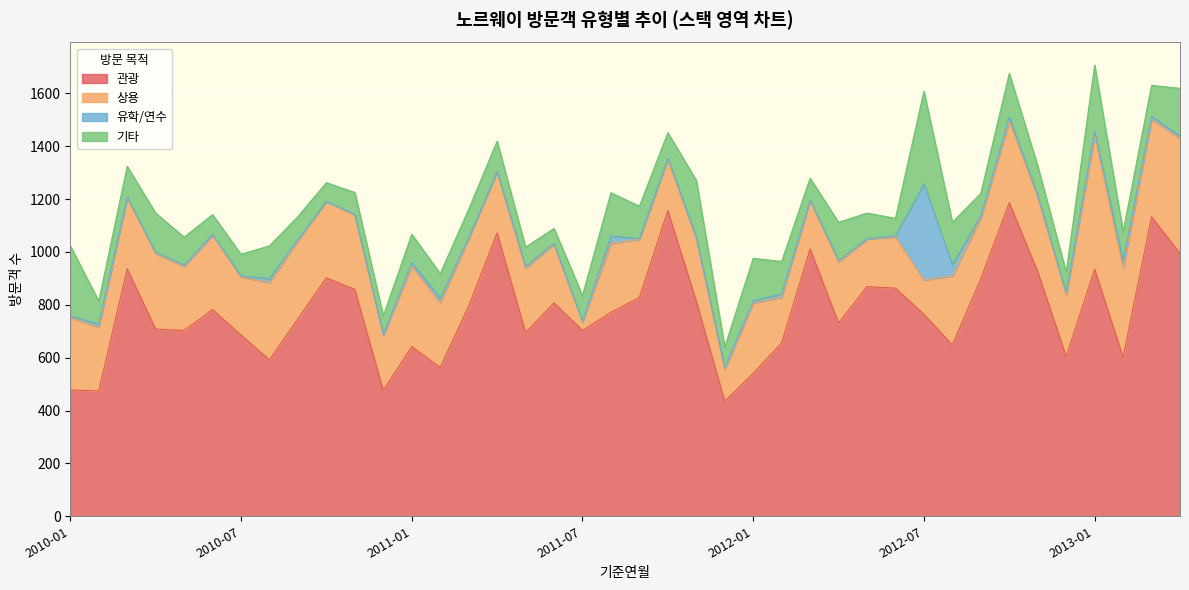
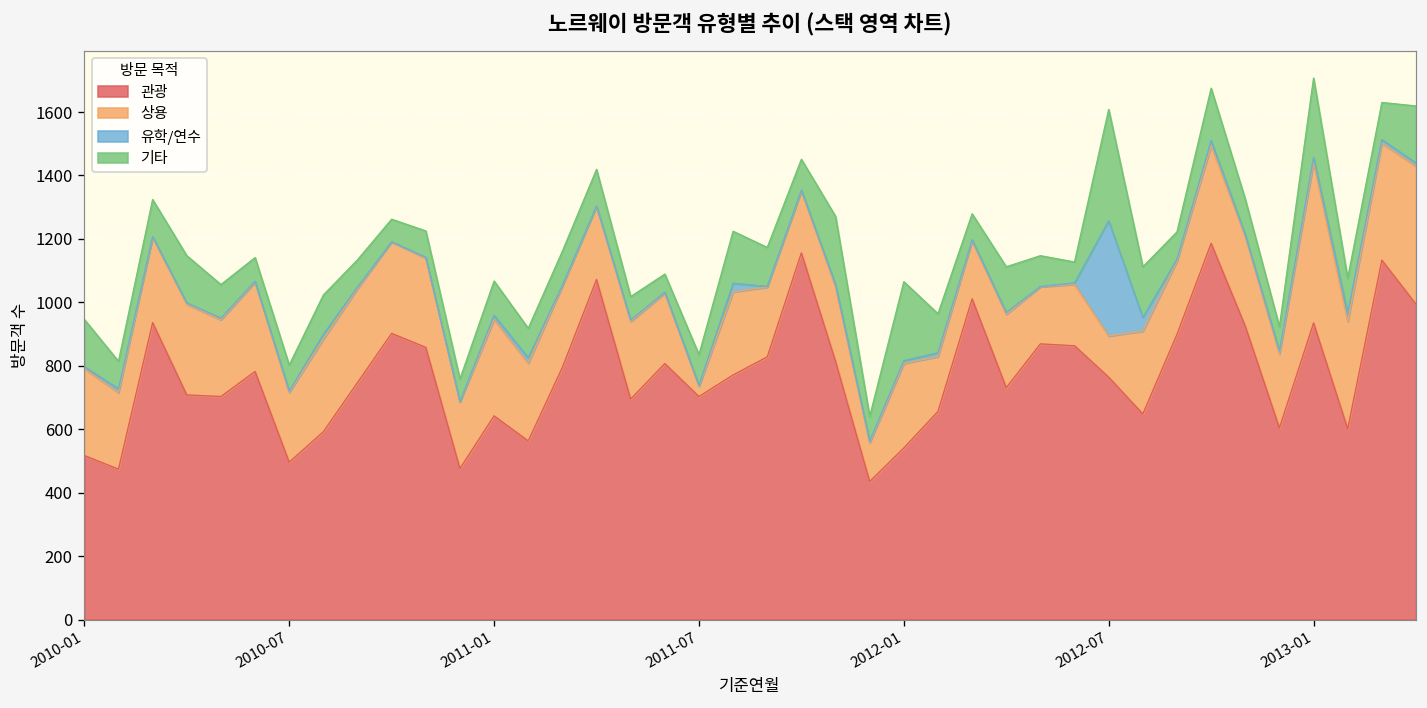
  {
    "관광": {
-     "2010-01": 480,
-     "2010-07": 690,
+     "2010-01": 520,
+     "2010-07": 500,
      "2011-01": 640,
      "2011-07": 700,
      "2012-01": 540,
      "2012-07": 760,
      "2013-01": 940
    },
    "상용": {
      "2011-01": 300,
      "2012-07": 130,
      "2013-01": 510
    },
    "유학/연수": {
      "2011-01": 10,
      "2012-07": 360,
      "2013-01": 20
    },
    "기타": {
-     "2010-01": 270,
+     "2010-01": 150,
      "2010-07": 80,
      "2011-01": 110,
      "2011-07": 100,
-     "2012-01": 160,
+     "2012-01": 250,
      "2012-07": 350,
      "2013-01": 250
    }
  }
